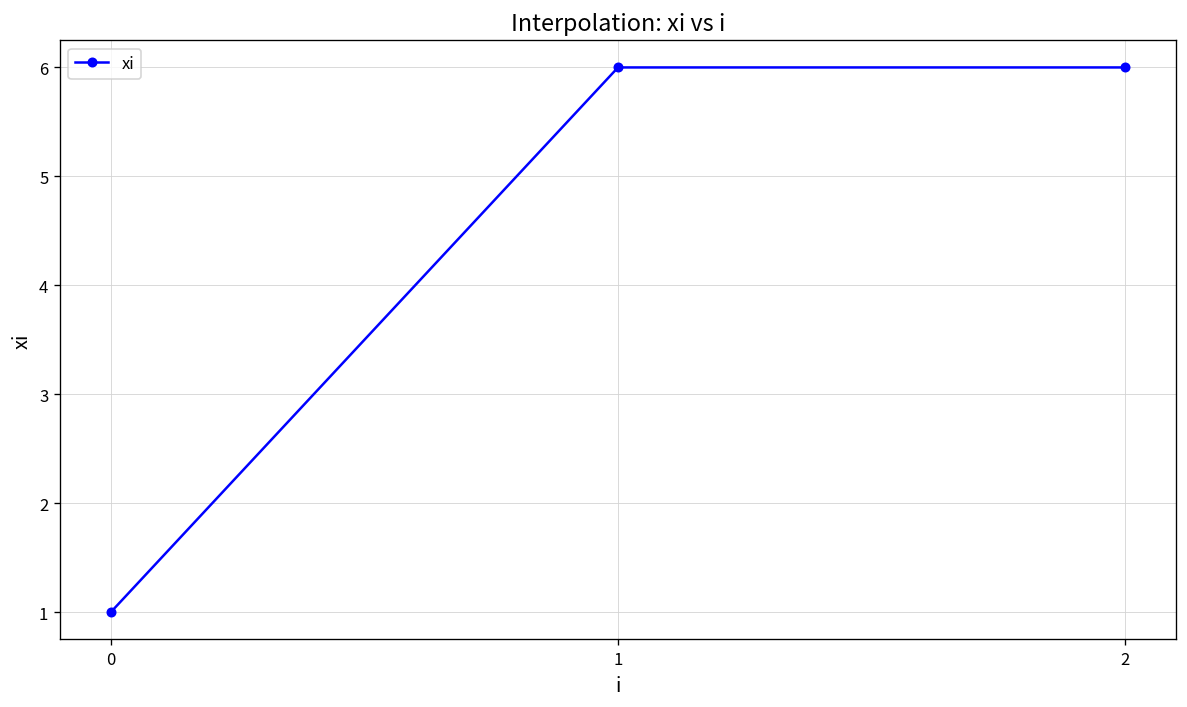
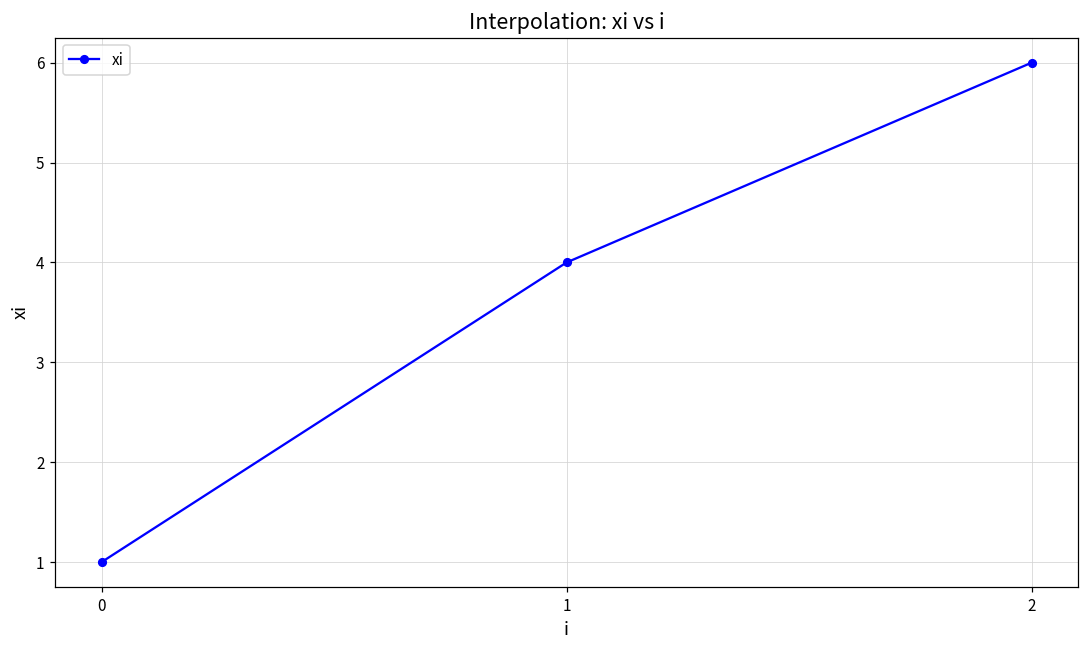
  {
    "0": 1,
-   "1": 6,
+   "1": 4,
    "2": 6
  }
